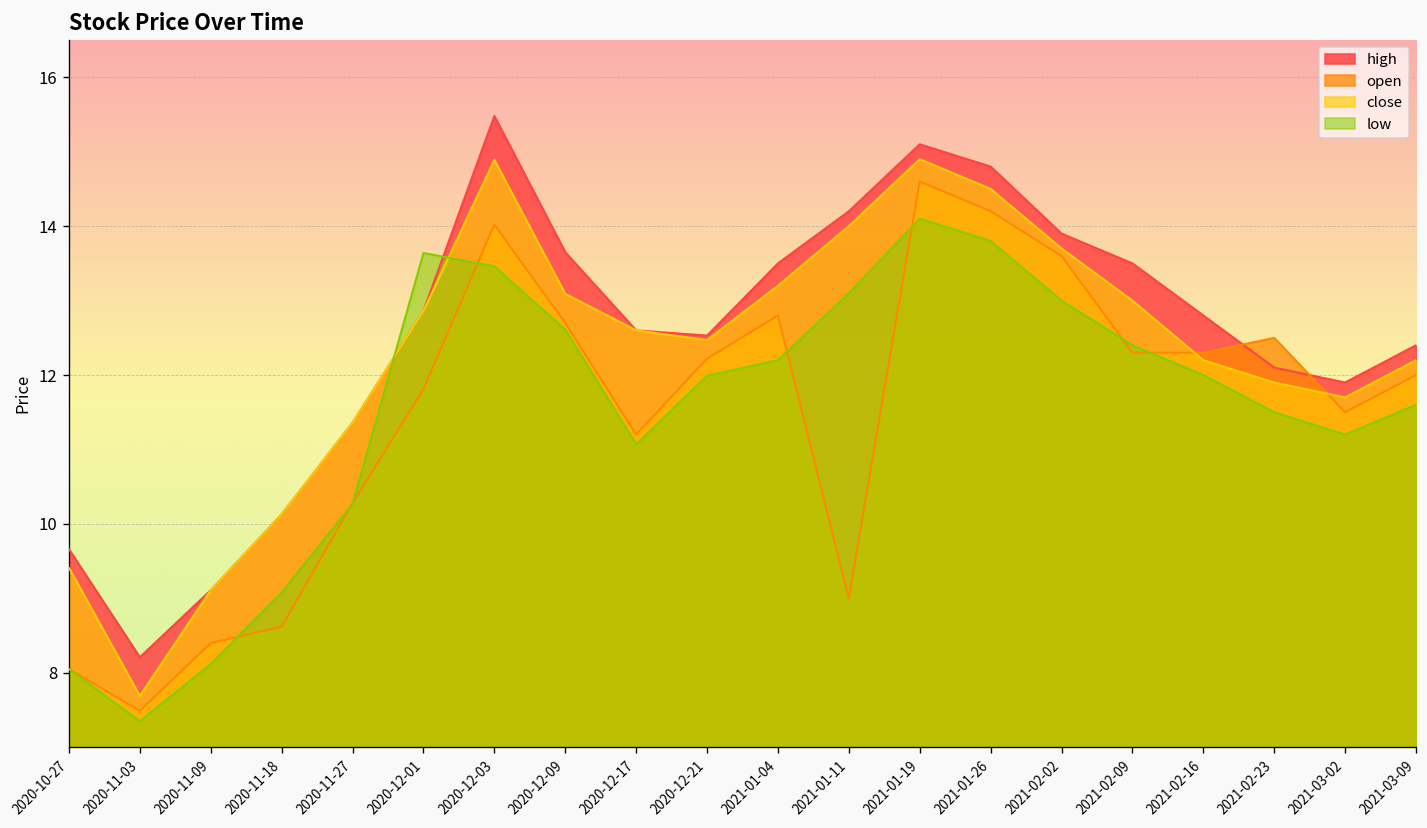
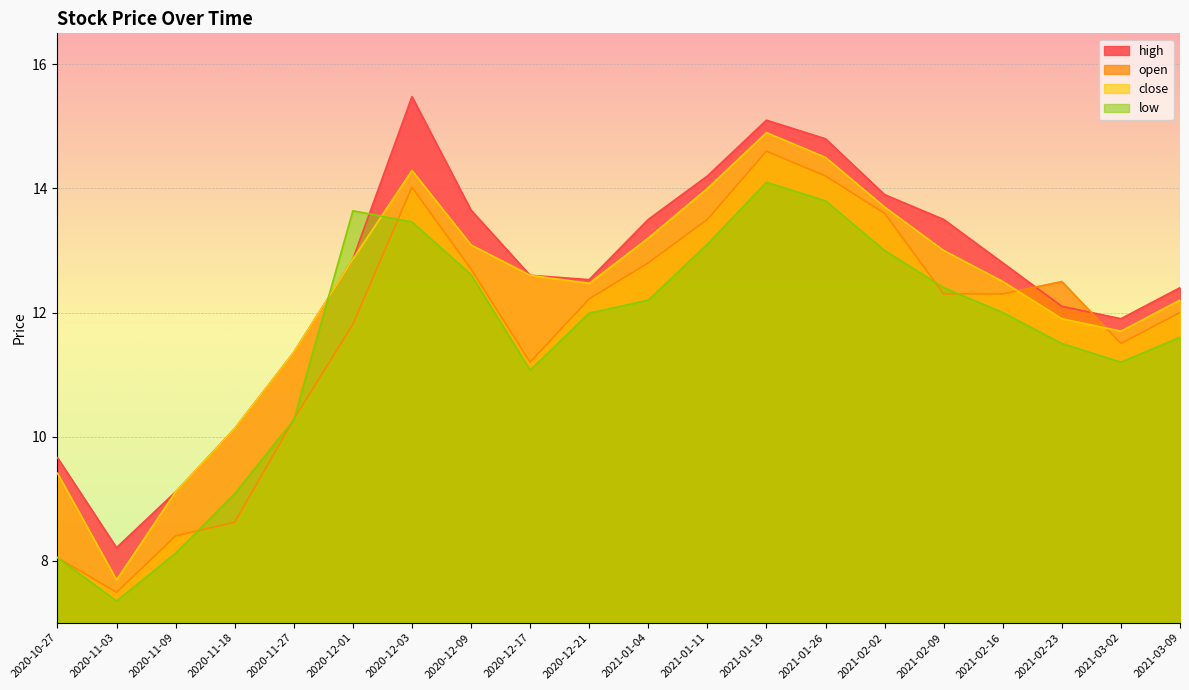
  {
    "high": {
      "2020-10-27": 9.7,
      "2020-11-03": 8.2,
      "2020-12-03": 15.5,
      "2020-12-09": 13.7,
      "2020-12-21": 12.5,
      "2021-01-04": 13.5,
      "2021-01-11": 14.2,
      "2021-01-19": 15.1,
      "2021-01-26": 14.8,
      "2021-02-02": 13.9,
      "2021-02-09": 13.5,
      "2021-02-16": 12.8,
      "2021-02-23": 12.1,
      "2021-03-02": 11.9,
      "2021-03-09": 12.4
    },
    "open": {
      "2020-11-03": 7.5,
      "2020-11-09": 8.4,
      "2020-11-18": 8.6,
      "2020-12-01": 11.8,
      "2020-12-03": 14.0,
      "2020-12-09": 12.7,
      "2020-12-17": 11.2,
      "2020-12-21": 12.2,
      "2021-01-04": 12.8,
-     "2021-01-11": 9.0,
+     "2021-01-11": 13.5,
      "2021-01-19": 14.6,
      "2021-01-26": 14.2,
      "2021-02-02": 13.6,
      "2021-02-09": 12.3,
      "2021-02-16": 12.3,
      "2021-02-23": 12.5,
      "2021-03-02": 11.5,
      "2021-03-09": 12.0
    },
    "close": {
      "2020-10-27": 9.4,
      "2020-11-03": 7.7,
-     "2020-12-03": 14.9,
+     "2020-12-03": 14.3,
      "2020-12-09": 13.1,
      "2020-12-21": 12.5,
      "2021-01-04": 13.2,
      "2021-01-11": 14.0,
      "2021-01-19": 14.9,
      "2021-01-26": 14.5,
      "2021-02-02": 13.7,
      "2021-02-09": 13.0,
-     "2021-02-16": 12.2,
+     "2021-02-16": 12.5,
      "2021-02-23": 11.9,
      "2021-03-02": 11.7,
      "2021-03-09": 12.2
    },
    "low": {
      "2020-11-03": 7.4,
      "2020-11-09": 8.1,
      "2020-11-18": 9.1,
      "2020-12-01": 13.6,
      "2020-12-03": 13.5,
      "2020-12-09": 12.6,
      "2020-12-17": 11.1,
      "2020-12-21": 12.0,
      "2021-01-04": 12.2,
      "2021-01-11": 13.1,
      "2021-01-19": 14.1,
      "2021-01-26": 13.8,
      "2021-02-02": 13.0,
      "2021-02-09": 12.4,
      "2021-02-16": 12.0,
      "2021-02-23": 11.5,
      "2021-03-02": 11.2,
      "2021-03-09": 11.6
    }
  }
